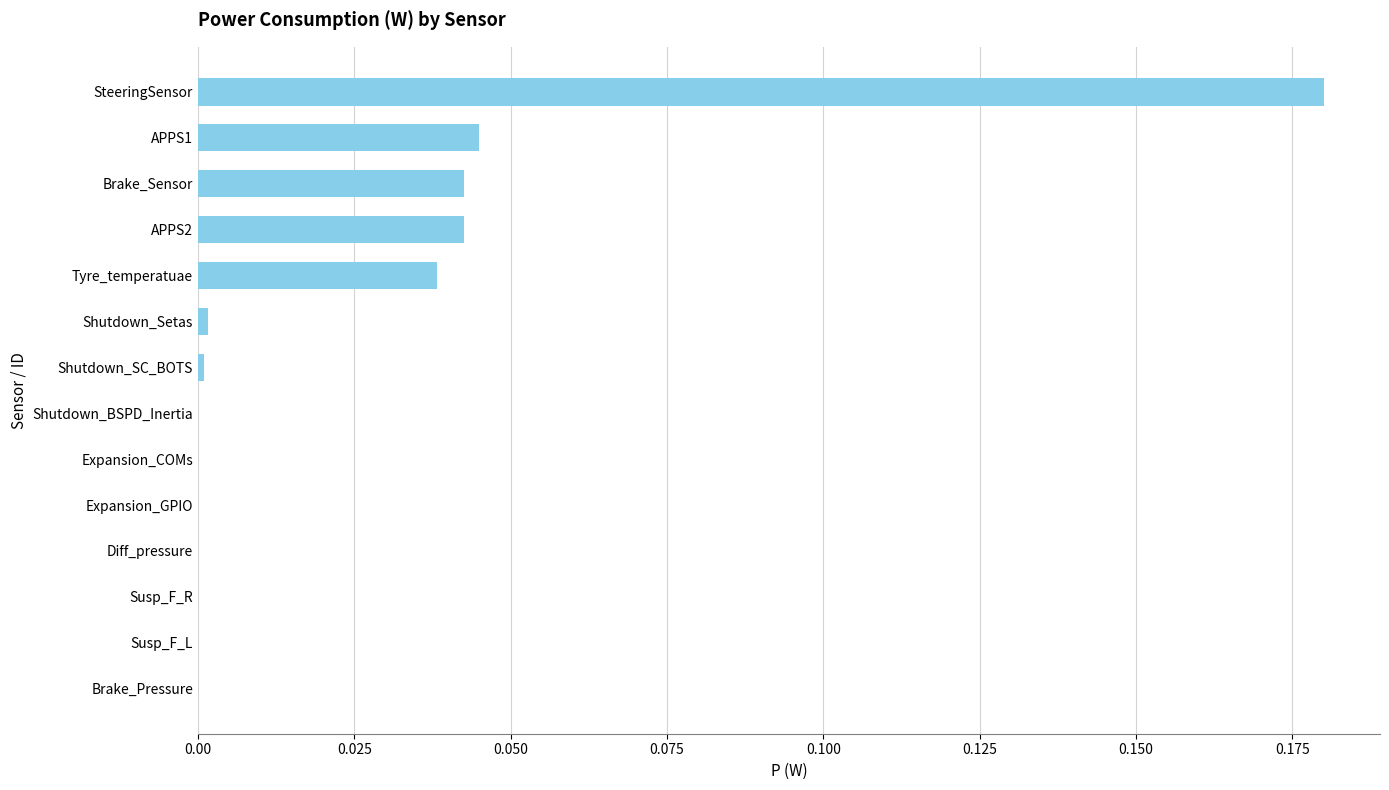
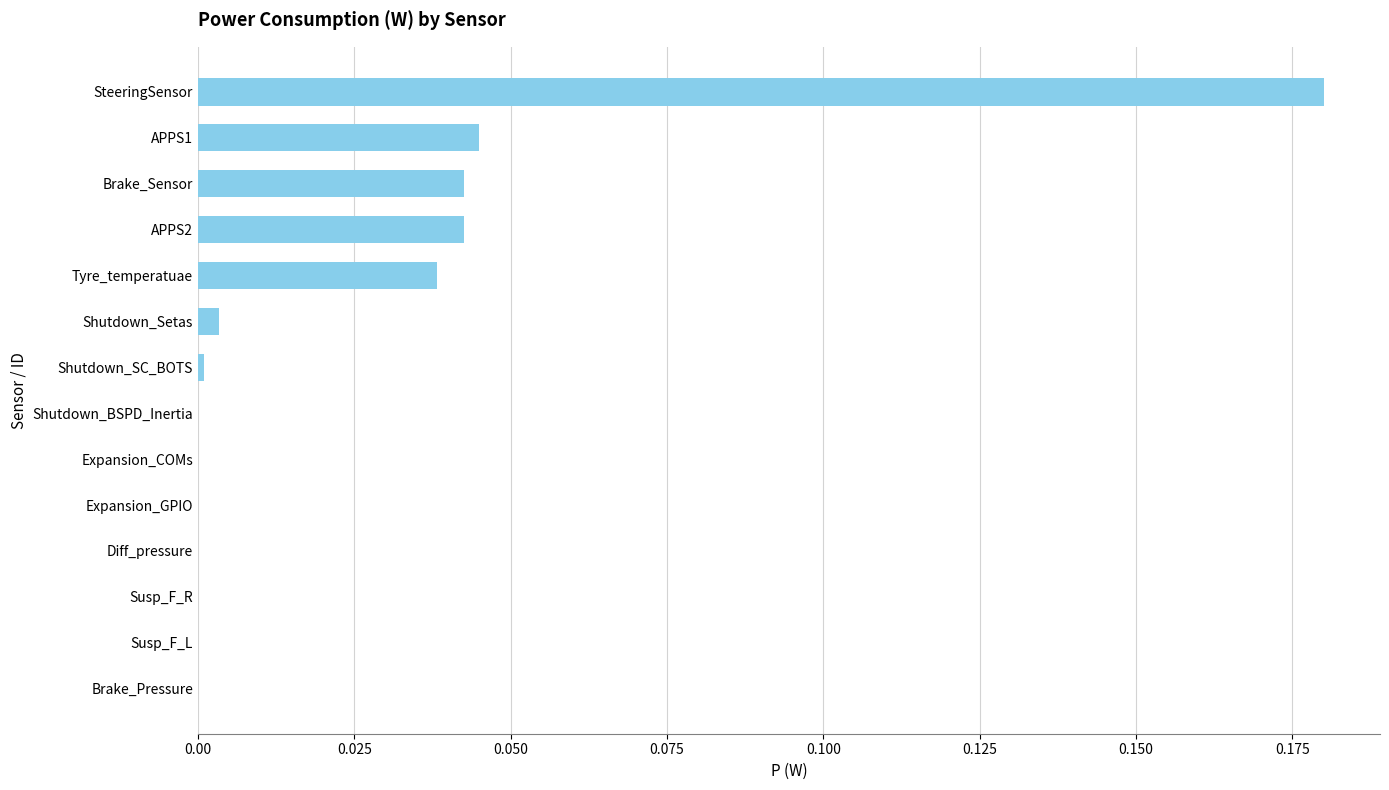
  {
    "SteeringSensor": 0.180,
    "APPS1": 0.045,
    "Brake_Sensor": 0.043,
    "APPS2": 0.043,
    "Tyre_temperatuae": 0.038,
-   "Shutdown_Setas": 0.002,
+   "Shutdown_Setas": 0.003,
    "Shutdown_SC_BOTS": 0.001,
    "Shutdown_BSPD_Inertia": 0.000,
    "Expansion_COMs": 0.000,
    "Expansion_GPIO": 0.000,
    "Diff_pressure": 0.000,
    "Susp_F_R": 0.000,
    "Susp_F_L": 0.000,
    "Brake_Pressure": 0.000
  }
